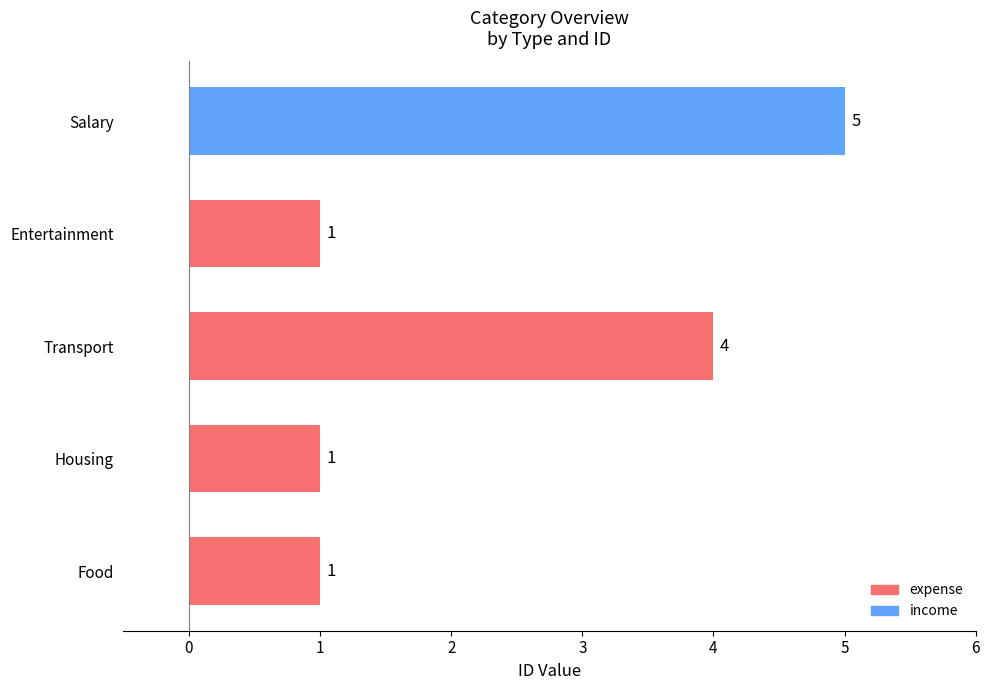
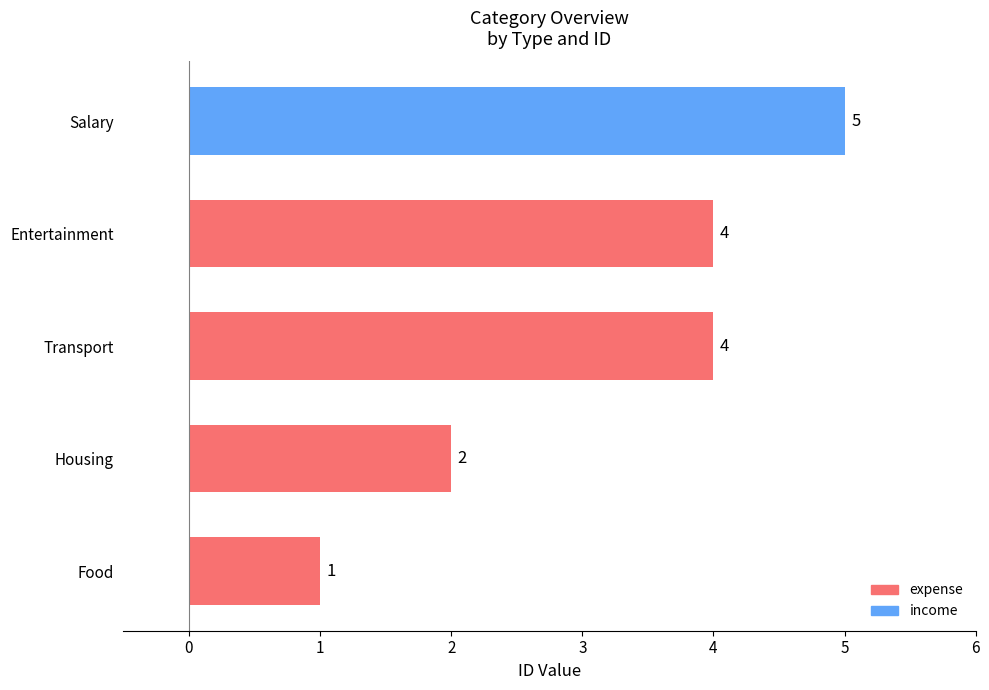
  {
    "Salary": 5,
-   "Entertainment": 1,
+   "Entertainment": 4,
    "Transport": 4,
-   "Housing": 1,
+   "Housing": 2,
    "Food": 1
  }
